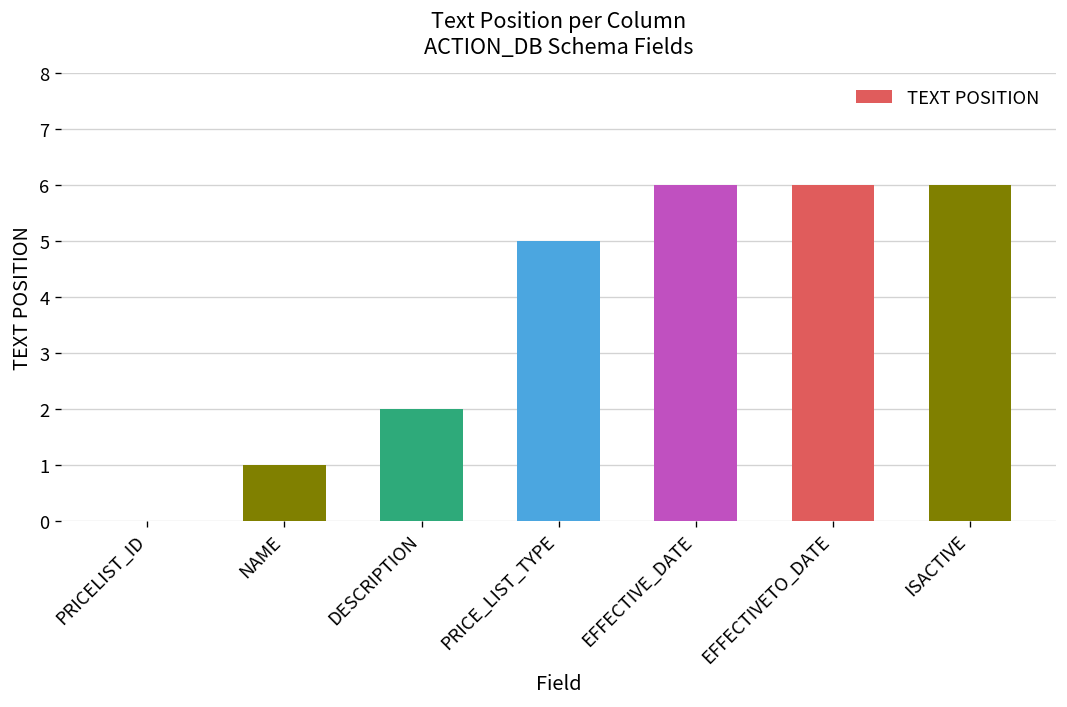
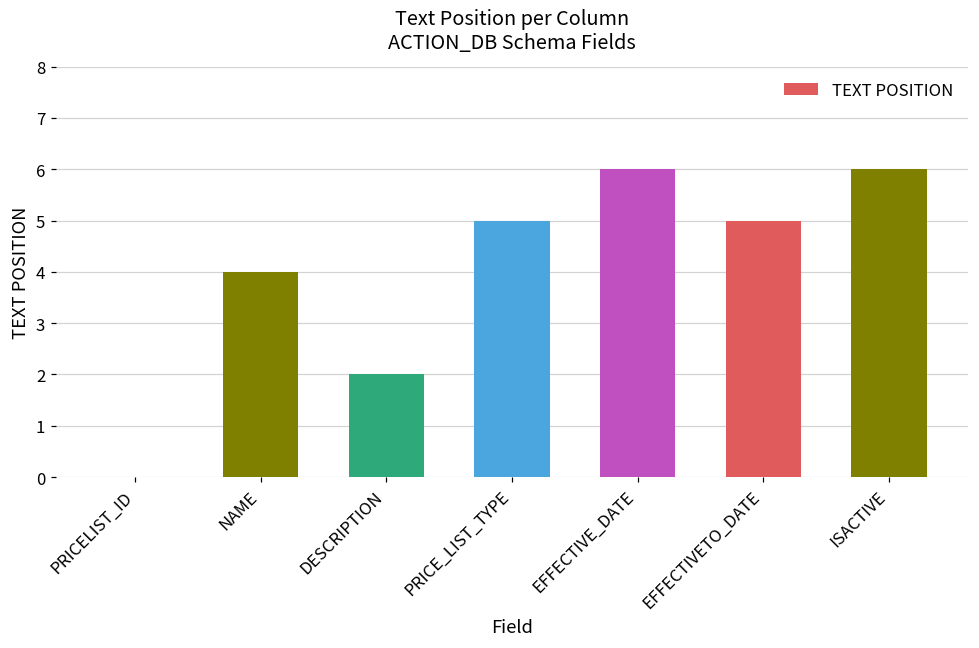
  {
    "PRICELIST_ID": 0,
-   "NAME": 1,
+   "NAME": 4,
    "DESCRIPTION": 2,
    "PRICE_LIST_TYPE": 5,
    "EFFECTIVE_DATE": 6,
-   "EFFECTIVETO_DATE": 6,
+   "EFFECTIVETO_DATE": 5,
    "ISACTIVE": 6
  }
